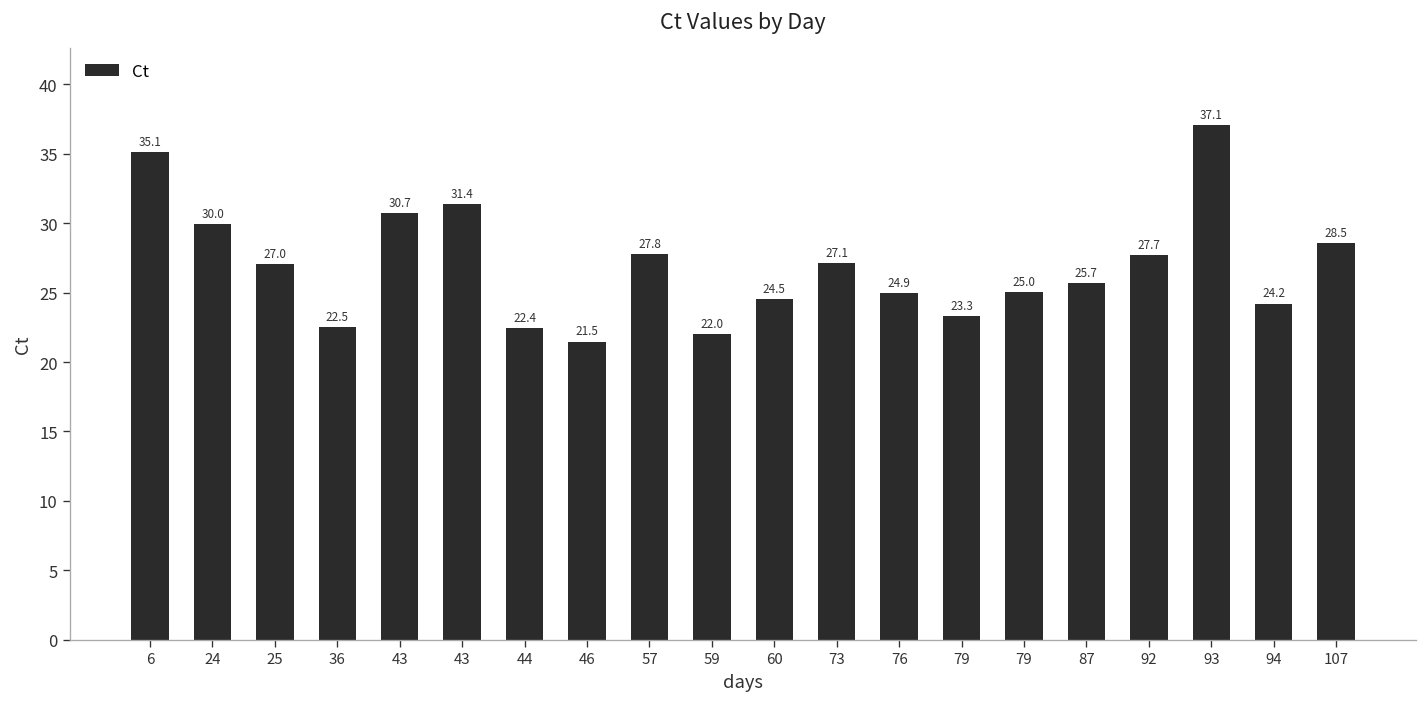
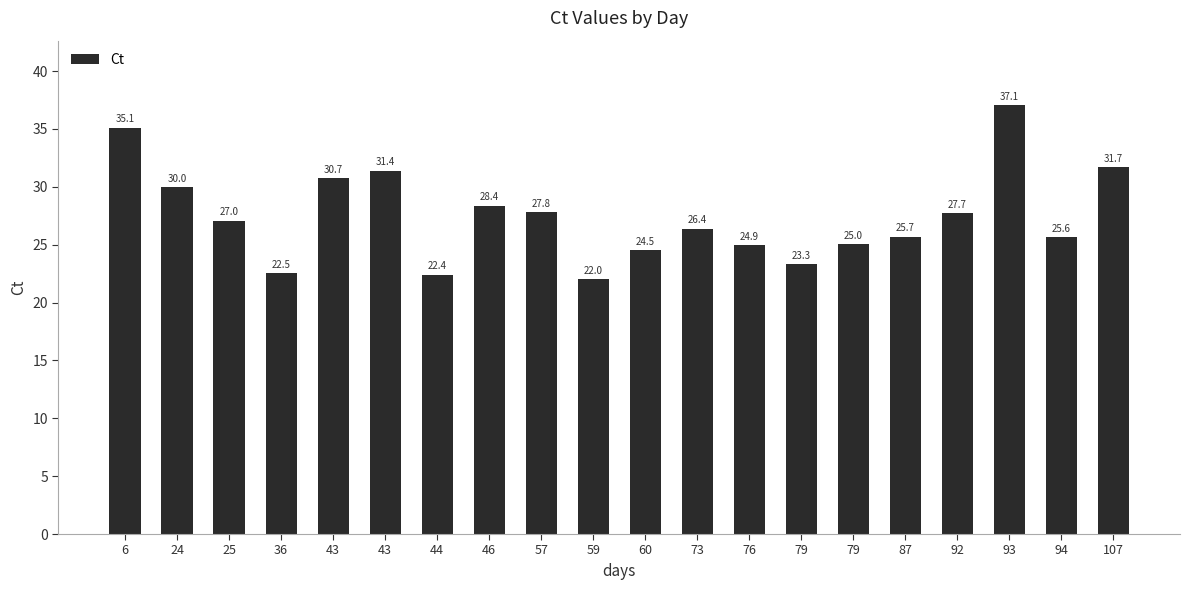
  {
    "6": 35.1,
    "24": 30.0,
    "25": 27.0,
    "36": 22.5,
    "44": 22.4,
-   "46": 21.5,
+   "46": 28.4,
    "57": 27.8,
    "59": 22.0,
    "60": 24.5,
-   "73": 27.1,
+   "73": 26.4,
    "76": 24.9,
    "87": 25.7,
    "92": 27.7,
    "93": 37.1,
-   "94": 24.2,
-   "107": 28.5
+   "94": 25.6,
+   "107": 31.7
  }
